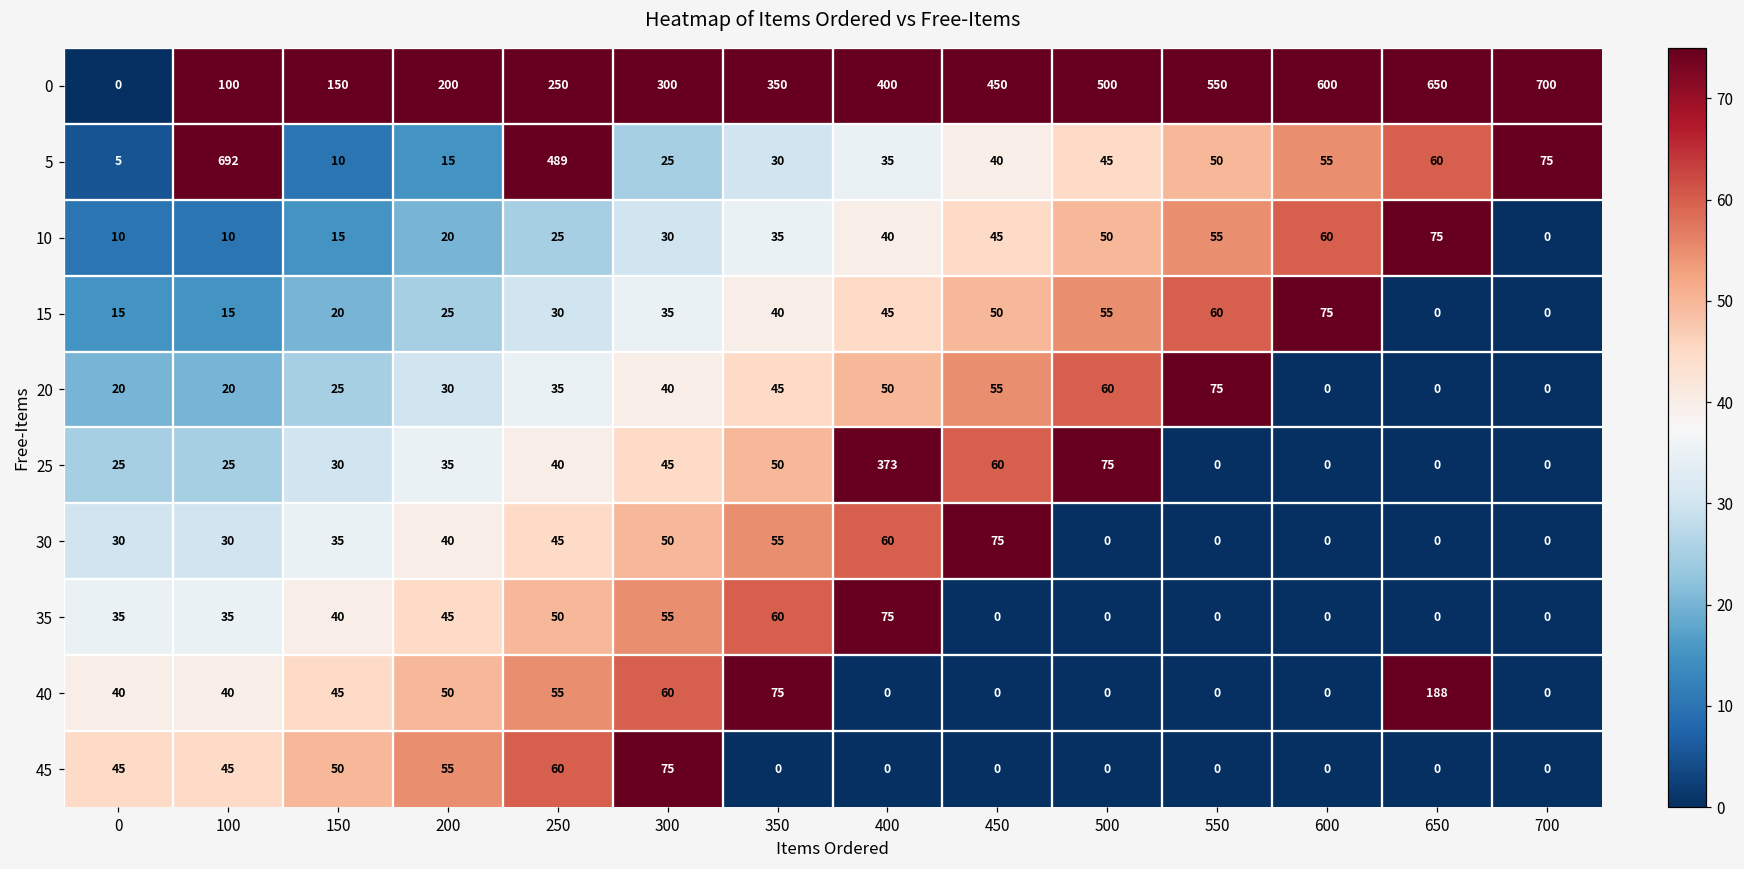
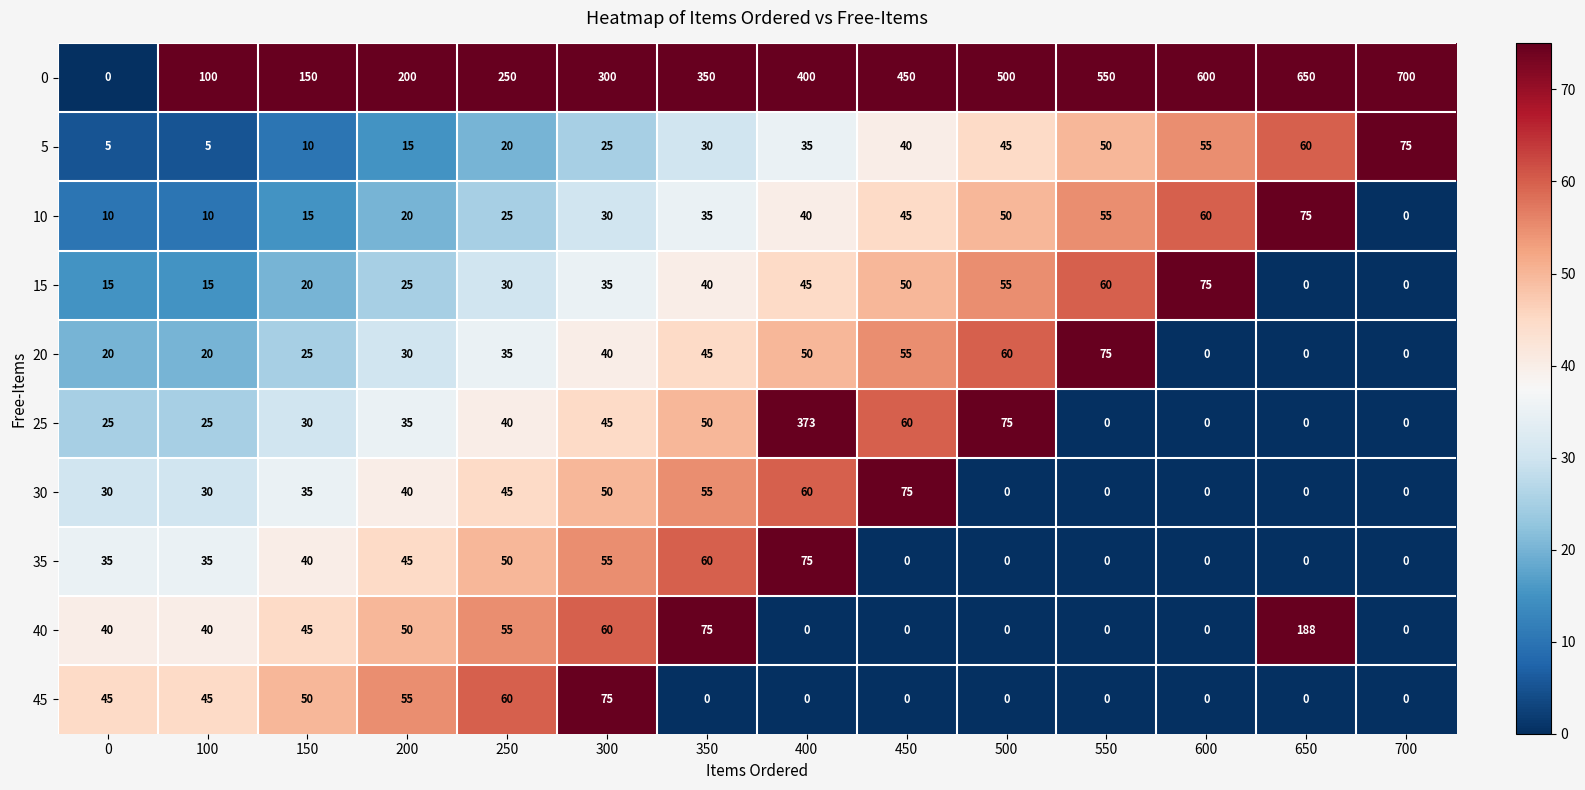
  {
    "0": {
      "0": 0,
      "100": 100,
      "150": 150,
      "200": 200,
      "250": 250,
      "300": 300,
      "350": 350,
      "400": 400,
      "450": 450,
      "500": 500,
      "550": 550,
      "600": 600,
      "650": 650,
      "700": 700
    },
    "5": {
      "0": 5,
-     "100": 692,
+     "100": 5,
      "150": 10,
      "200": 15,
-     "250": 489,
+     "250": 20,
      "300": 25,
      "350": 30,
      "400": 35,
      "450": 40,
      "500": 45,
      "550": 50,
      "600": 55,
      "650": 60,
      "700": 75
    },
    "10": {
      "0": 10,
      "100": 10,
      "150": 15,
      "200": 20,
      "250": 25,
      "300": 30,
      "350": 35,
      "400": 40,
      "450": 45,
      "500": 50,
      "550": 55,
      "600": 60,
      "650": 75,
      "700": 0
    },
    "15": {
      "0": 15,
      "100": 15,
      "150": 20,
      "200": 25,
      "250": 30,
      "300": 35,
      "350": 40,
      "400": 45,
      "450": 50,
      "500": 55,
      "550": 60,
      "600": 75,
      "650": 0,
      "700": 0
    },
    "20": {
      "0": 20,
      "100": 20,
      "150": 25,
      "200": 30,
      "250": 35,
      "300": 40,
      "350": 45,
      "400": 50,
      "450": 55,
      "500": 60,
      "550": 75,
      "600": 0,
      "650": 0,
      "700": 0
    },
    "25": {
      "0": 25,
      "100": 25,
      "150": 30,
      "200": 35,
      "250": 40,
      "300": 45,
      "350": 50,
      "400": 373,
      "450": 60,
      "500": 75,
      "550": 0,
      "600": 0,
      "650": 0,
      "700": 0
    },
    "30": {
      "0": 30,
      "100": 30,
      "150": 35,
      "200": 40,
      "250": 45,
      "300": 50,
      "350": 55,
      "400": 60,
      "450": 75,
      "500": 0,
      "550": 0,
      "600": 0,
      "650": 0,
      "700": 0
    },
    "35": {
      "0": 35,
      "100": 35,
      "150": 40,
      "200": 45,
      "250": 50,
      "300": 55,
      "350": 60,
      "400": 75,
      "450": 0,
      "500": 0,
      "550": 0,
      "600": 0,
      "650": 0,
      "700": 0
    },
    "40": {
      "0": 40,
      "100": 40,
      "150": 45,
      "200": 50,
      "250": 55,
      "300": 60,
      "350": 75,
      "400": 0,
      "450": 0,
      "500": 0,
      "550": 0,
      "600": 0,
      "650": 188,
      "700": 0
    },
    "45": {
      "0": 45,
      "100": 45,
      "150": 50,
      "200": 55,
      "250": 60,
      "300": 75,
      "350": 0,
      "400": 0,
      "450": 0,
      "500": 0,
      "550": 0,
      "600": 0,
      "650": 0,
      "700": 0
    }
  }
